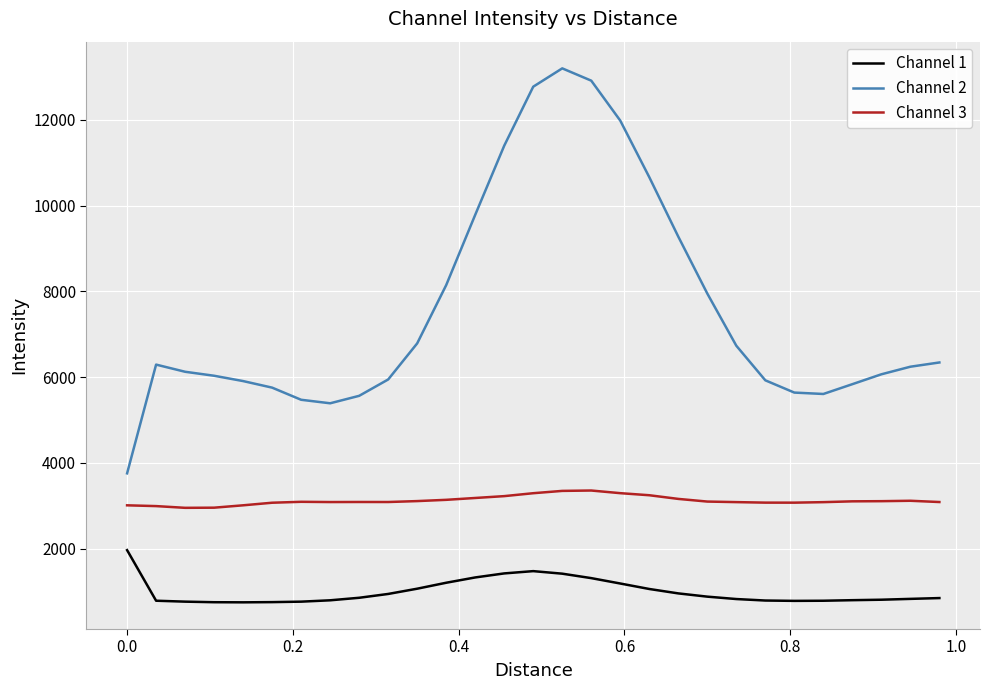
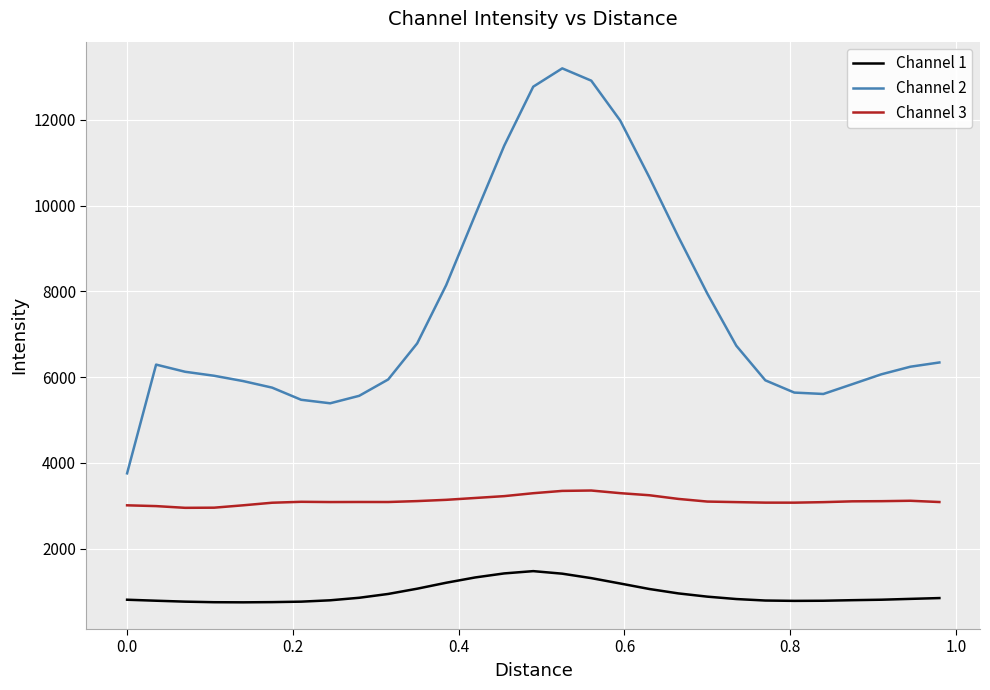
  {
    "Channel 1": {
-     "0.0": 2000
+     "0.0": 800
    },
    "Channel 2": {
      "0.0": 3800
    },
    "Channel 3": {
      "0.0": 3000
    }
  }
